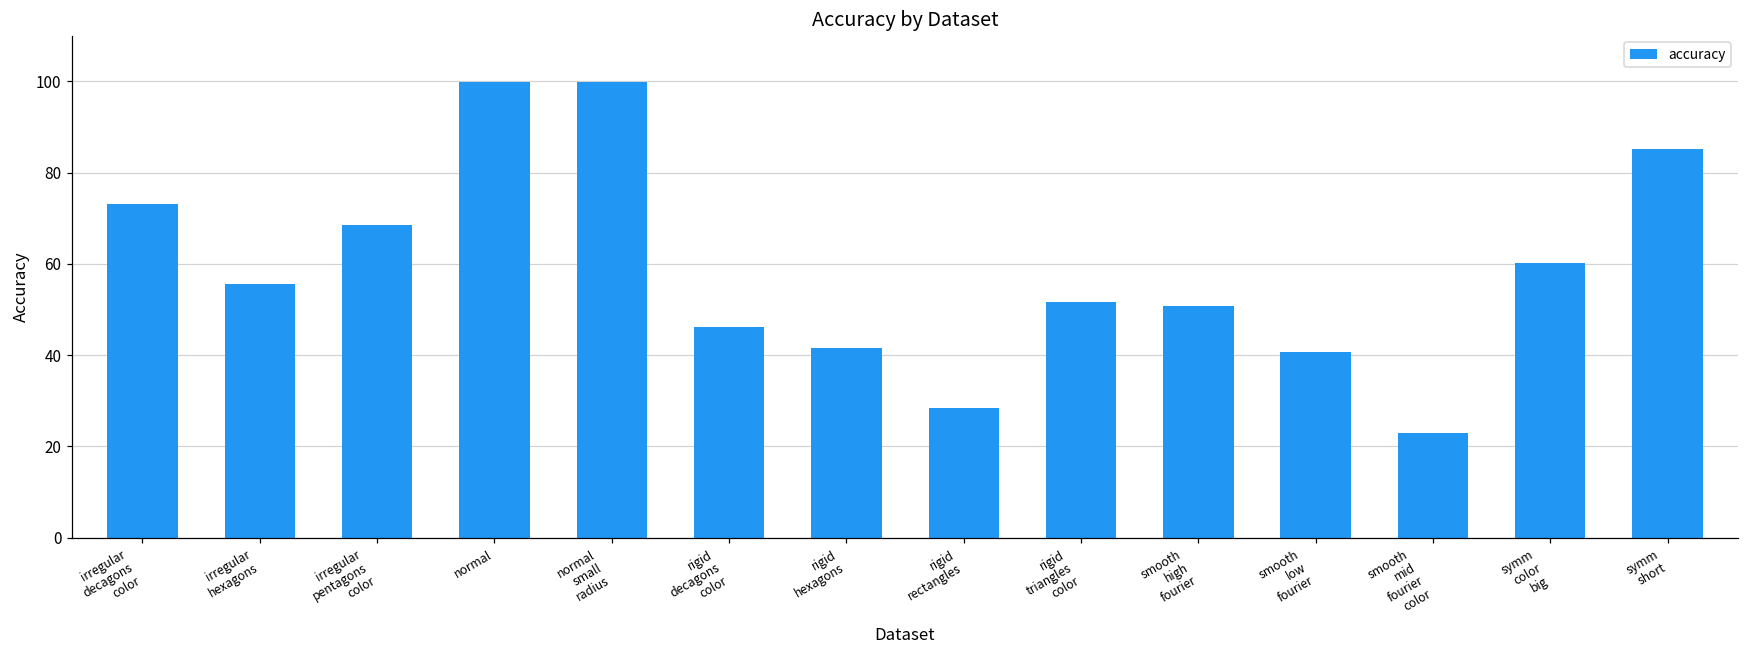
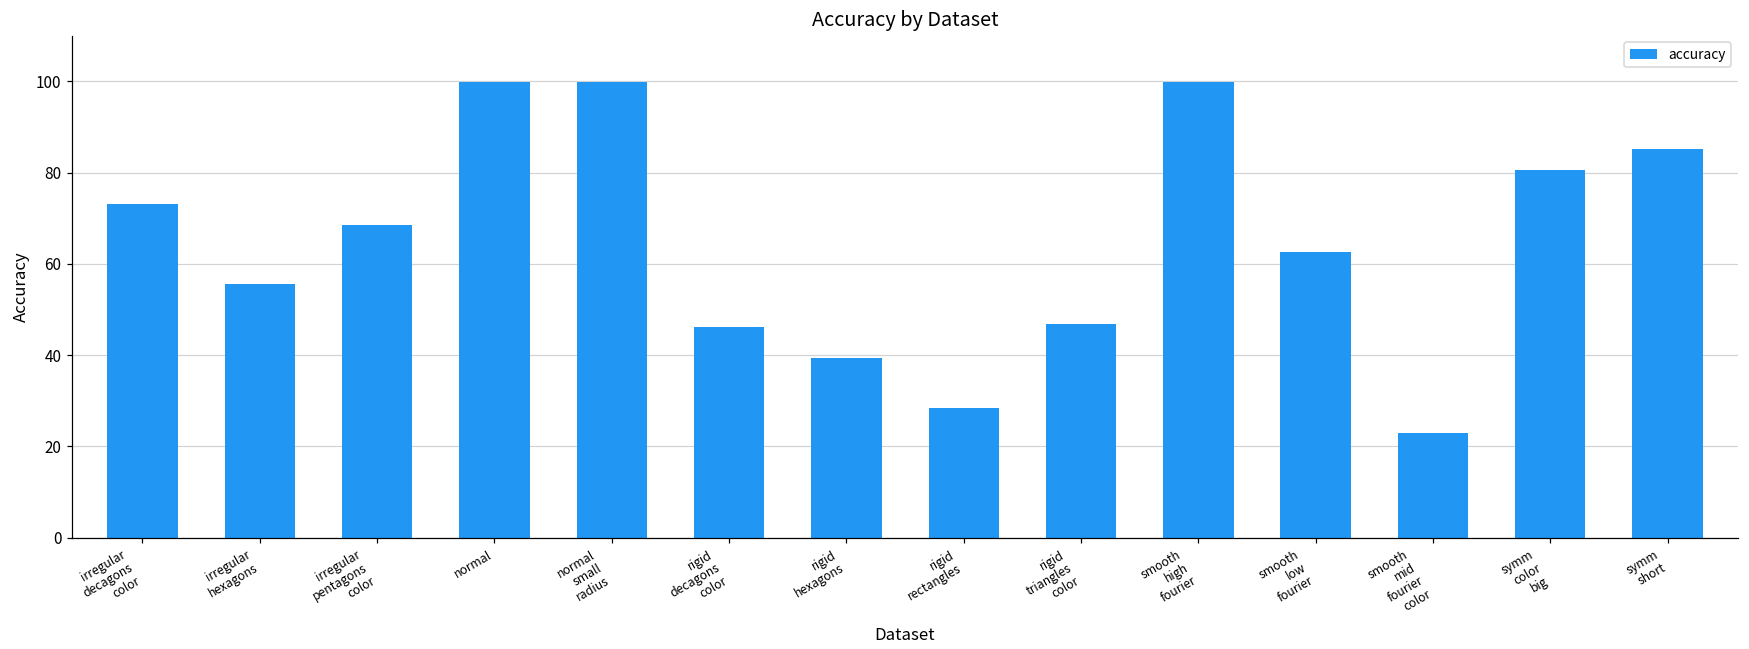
  {
    "irregular decagons color": 73,
    "irregular hexagons": 56,
    "irregular pentagons color": 69,
    "normal": 100,
    "normal small radius": 100,
    "rigid decagons color": 46,
-   "rigid hexagons": 42,
+   "rigid hexagons": 39,
    "rigid rectangles": 28,
-   "rigid triangles color": 52,
-   "smooth high fourier": 51,
-   "smooth low fourier": 41,
+   "rigid triangles color": 47,
+   "smooth high fourier": 100,
+   "smooth low fourier": 63,
    "smooth mid fourier color": 23,
-   "symm color big": 60,
+   "symm color big": 81,
    "symm short": 85
  }
